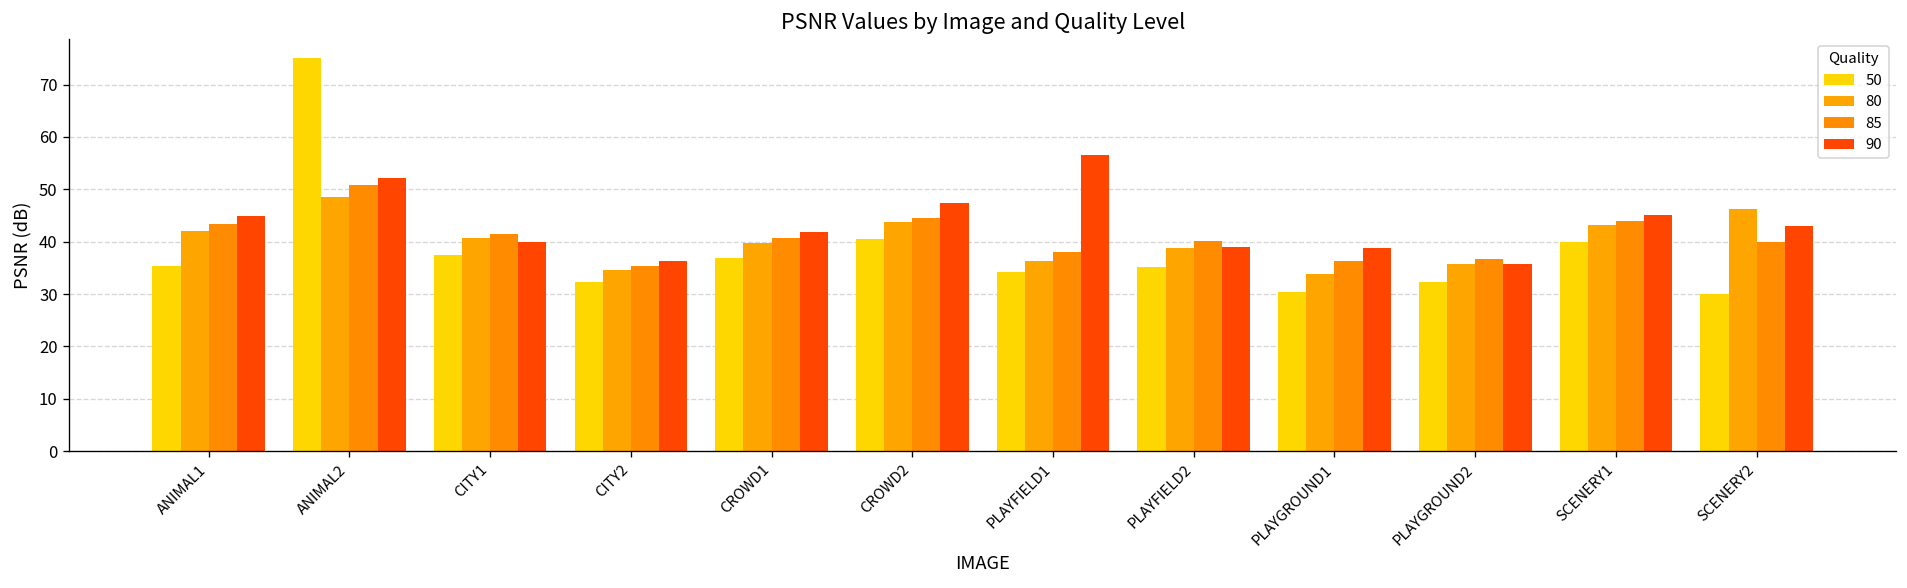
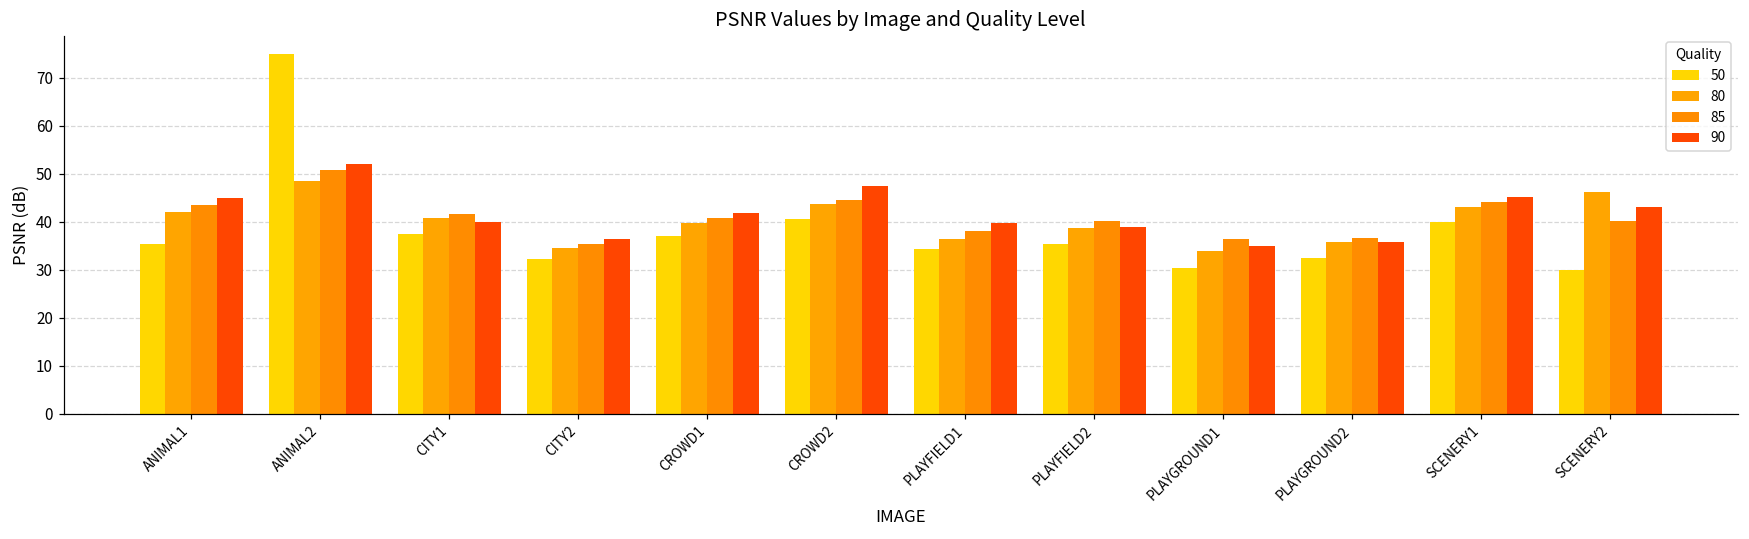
  {
    "90": {
      "ANIMAL1": 45,
      "ANIMAL2": 52,
      "CITY1": 40,
      "CITY2": 36,
      "CROWD1": 42,
      "CROWD2": 47,
-     "PLAYFIELD1": 57,
+     "PLAYFIELD1": 40,
      "PLAYFIELD2": 39,
-     "PLAYGROUND1": 39,
+     "PLAYGROUND1": 35,
      "PLAYGROUND2": 36,
      "SCENERY1": 45,
      "SCENERY2": 43
    }
  }
